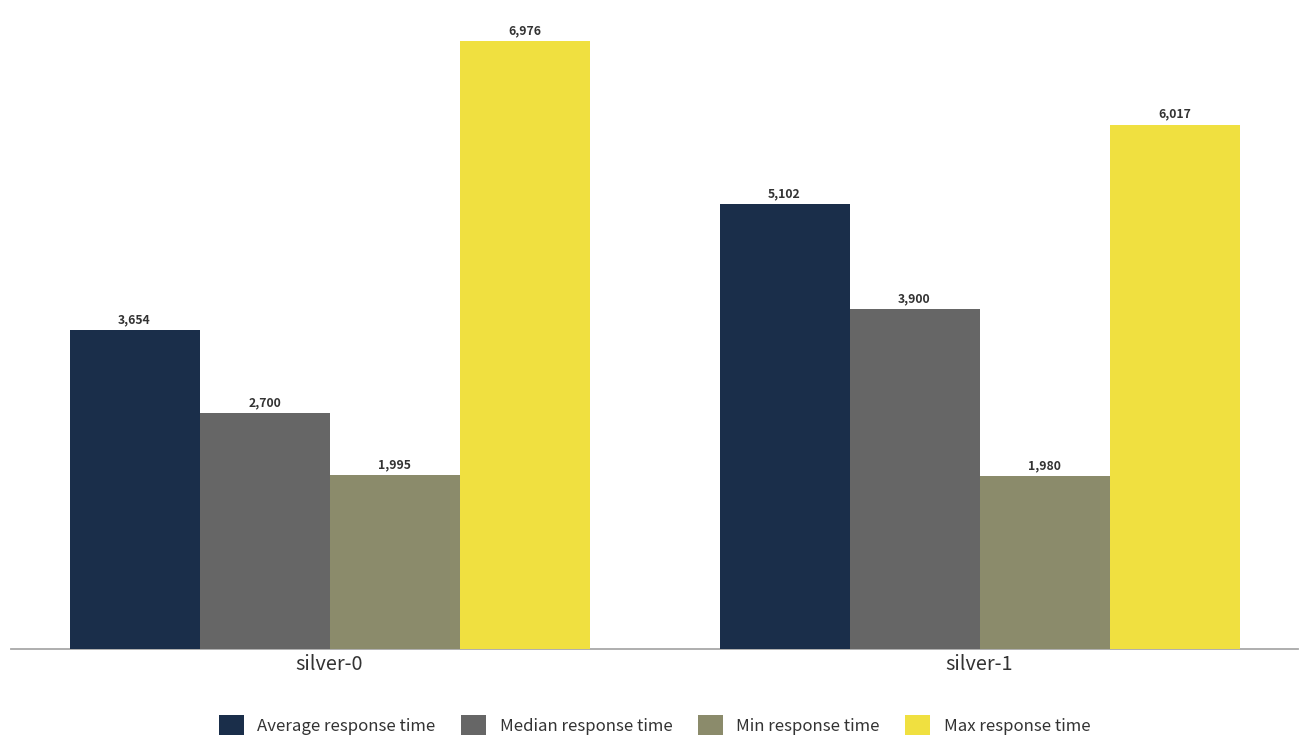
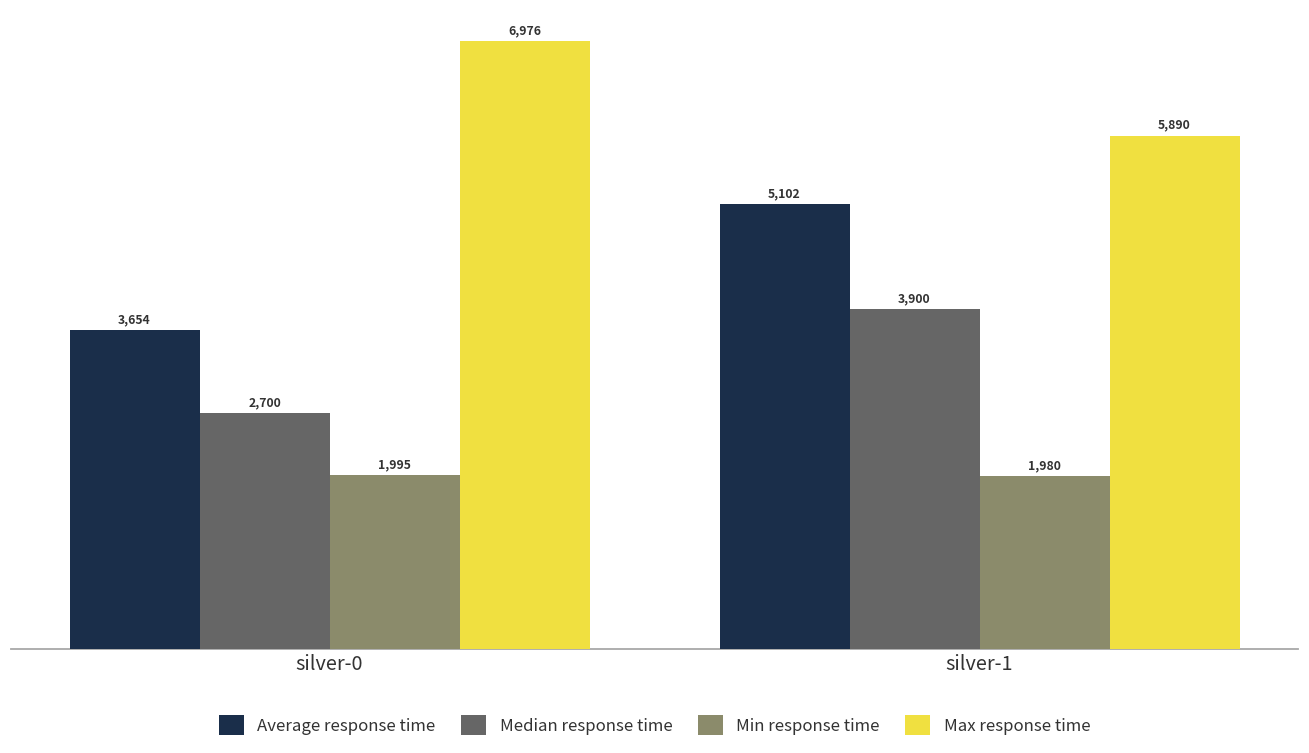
  {
    "Average response time": {
      "silver-0": "3,654",
      "silver-1": "5,102"
    },
    "Max response time": {
      "silver-0": "6,976",
-     "silver-1": "6,017"
+     "silver-1": "5,890"
    }
  }
